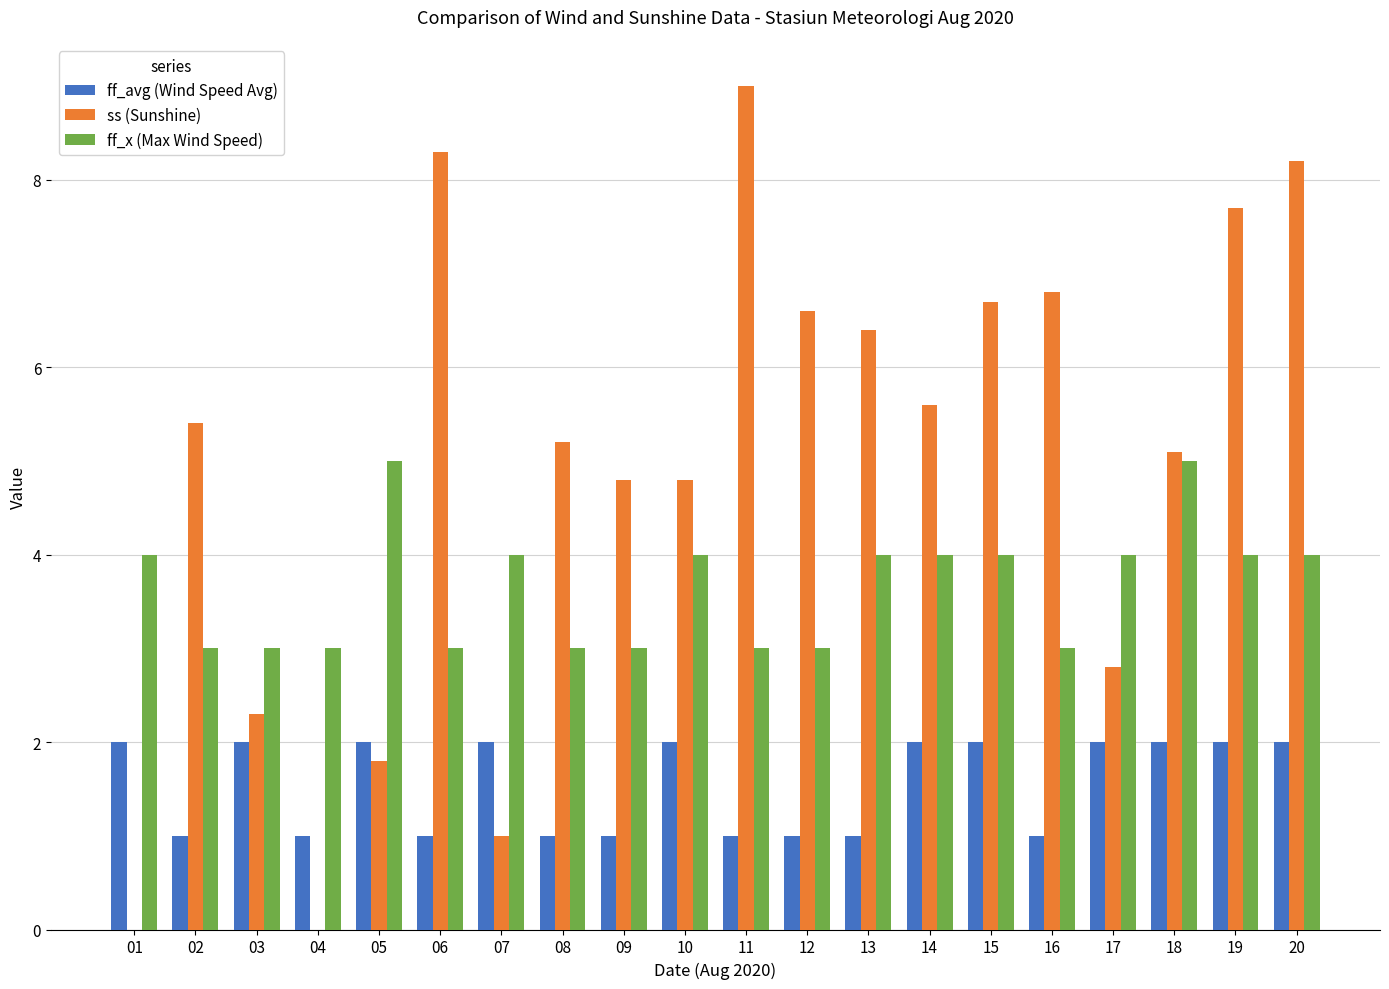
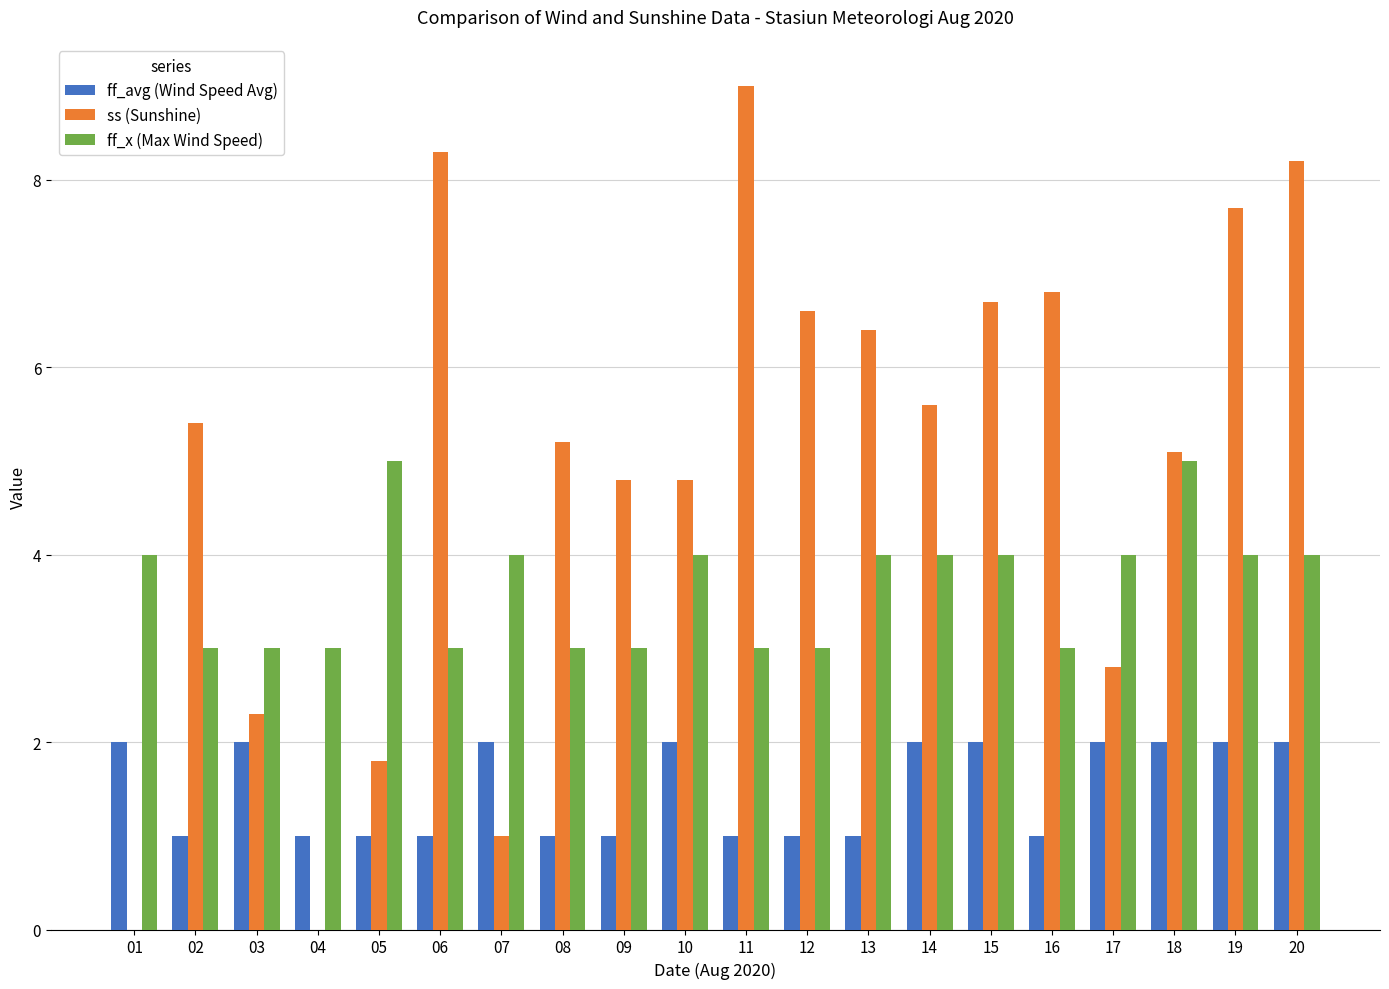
  {
    "ff_avg (Wind Speed Avg)": {
      "01": 2,
      "02": 1,
      "03": 2,
      "04": 1,
-     "05": 2,
+     "05": 1,
      "06": 1,
      "07": 2,
      "08": 1,
      "09": 1,
      "10": 2,
      "11": 1,
      "12": 1,
      "13": 1,
      "14": 2,
      "15": 2,
      "16": 1,
      "17": 2,
      "18": 2,
      "19": 2,
      "20": 2
    },
    "ss (Sunshine)": {
      "01": 0,
      "02": 5.4,
      "03": 2.3,
      "04": 0,
      "05": 1.8,
      "06": 8.3,
      "07": 1,
      "08": 5.2,
      "09": 4.8,
      "10": 4.8,
      "11": 9,
      "12": 6.6,
      "13": 6.4,
      "14": 5.6,
      "15": 6.7,
      "16": 6.8,
      "17": 2.8,
      "18": 5.1,
      "19": 7.7,
      "20": 8.2
    },
    "ff_x (Max Wind Speed)": {
      "01": 4,
      "02": 3,
      "03": 3,
      "04": 3,
      "05": 5,
      "06": 3,
      "07": 4,
      "08": 3,
      "09": 3,
      "10": 4,
      "11": 3,
      "12": 3,
      "13": 4,
      "14": 4,
      "15": 4,
      "16": 3,
      "17": 4,
      "18": 5,
      "19": 4,
      "20": 4
    }
  }
